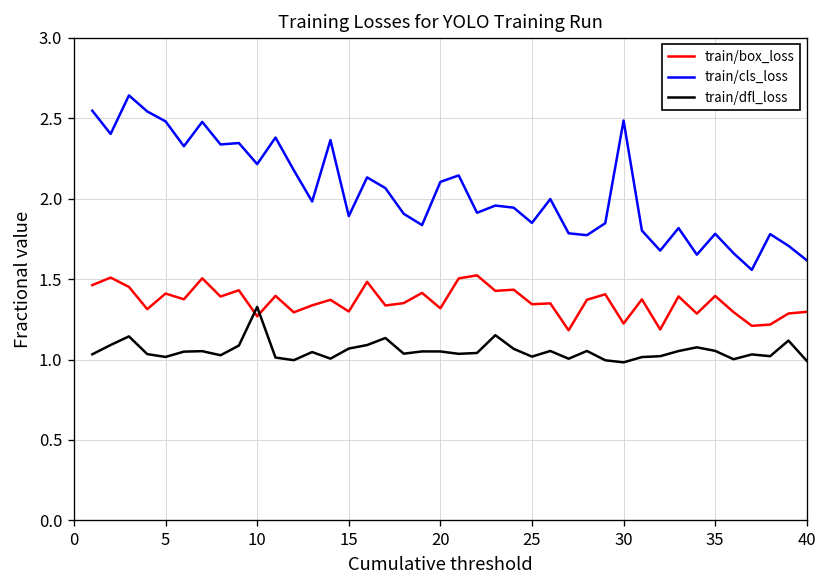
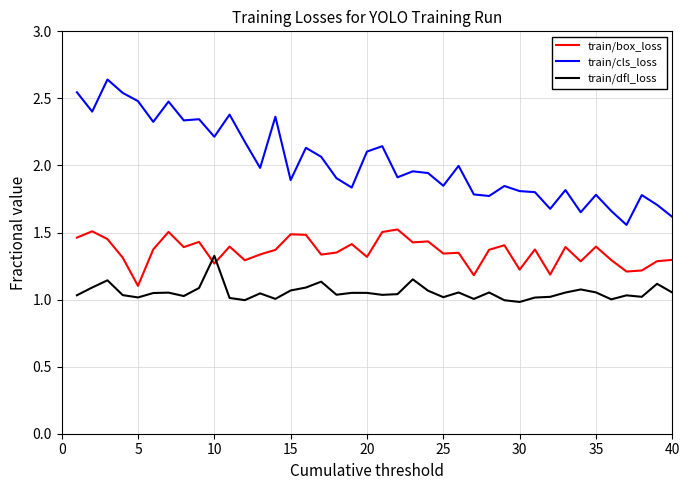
  {
    "train/box_loss": {
-     "5": 1.41,
+     "5": 1.10,
      "10": 1.27,
-     "15": 1.30,
+     "15": 1.49,
      "20": 1.32,
      "25": 1.34,
      "30": 1.22,
      "35": 1.40,
      "40": 1.30
    },
    "train/cls_loss": {
      "5": 2.48,
      "10": 2.21,
      "15": 1.89,
      "20": 2.10,
      "25": 1.85,
-     "30": 2.48,
+     "30": 1.81,
      "35": 1.78,
      "40": 1.62
    },
    "train/dfl_loss": {
      "5": 1.02,
      "10": 1.33,
      "15": 1.07,
      "20": 1.05,
      "25": 1.02,
      "30": 0.98,
      "35": 1.05,
-     "40": 0.99
+     "40": 1.05
    }
  }
